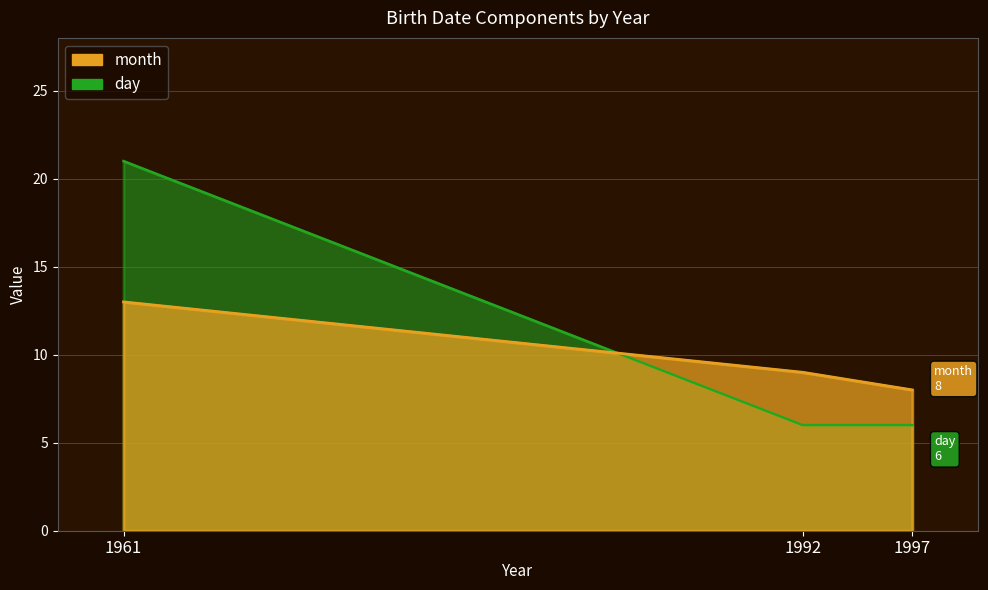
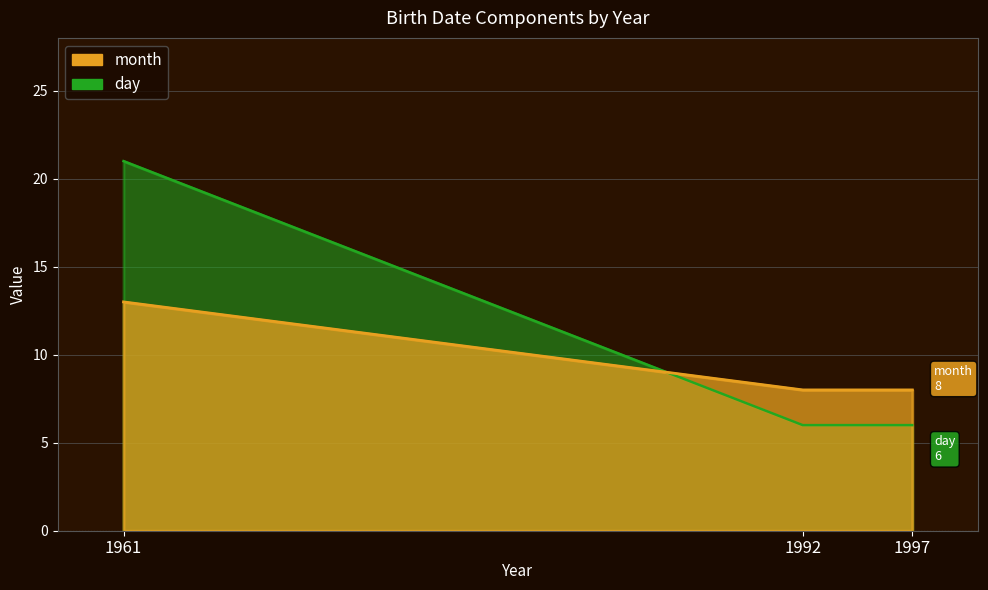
  {
    "day": {
      "1961": 21,
      "1992": 6
    },
    "month": {
      "1961": 13,
-     "1992": 9
+     "1992": 8
    }
  }
